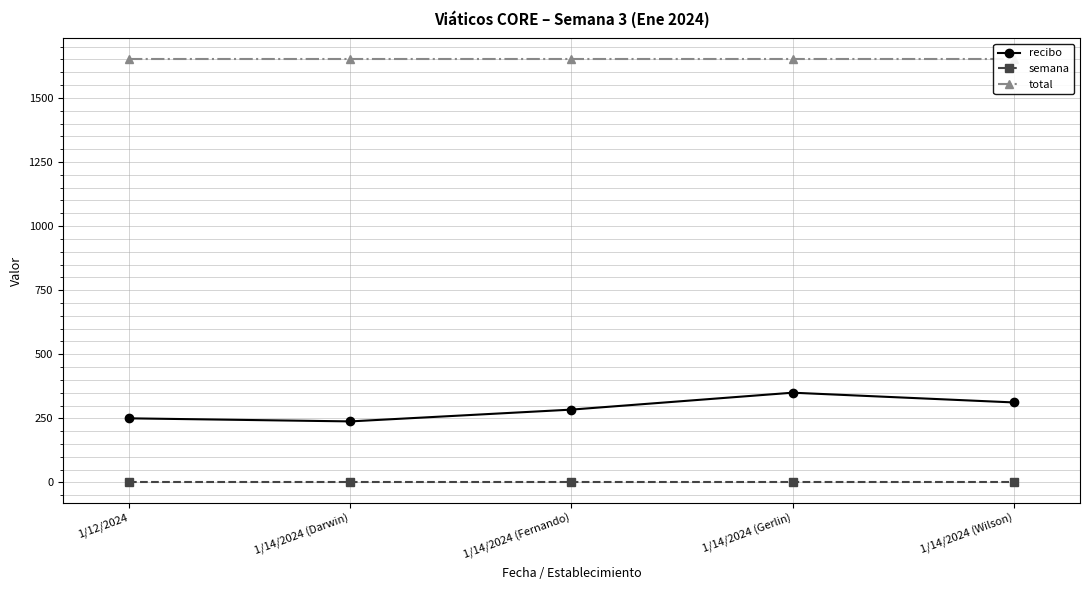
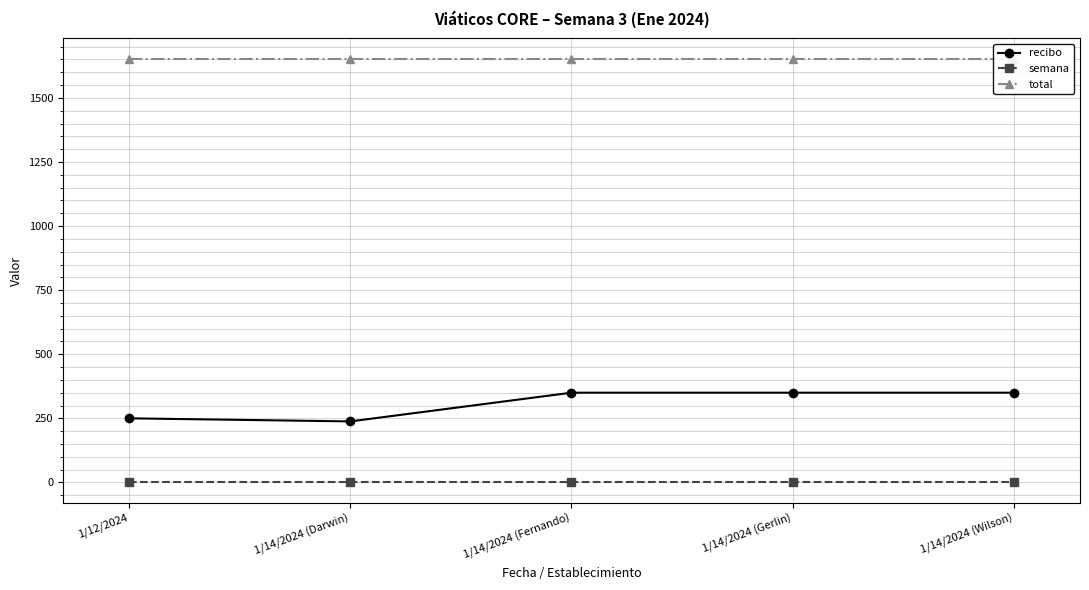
  {
    "recibo": {
      "1/12/2024": 250,
      "1/14/2024 (Darwin)": 240,
-     "1/14/2024 (Fernando)": 280,
+     "1/14/2024 (Fernando)": 350,
      "1/14/2024 (Gerlin)": 350,
-     "1/14/2024 (Wilson)": 310
+     "1/14/2024 (Wilson)": 350
    },
    "semana": {
      "1/12/2024": 0,
      "1/14/2024 (Darwin)": 0,
      "1/14/2024 (Fernando)": 0,
      "1/14/2024 (Gerlin)": 0,
      "1/14/2024 (Wilson)": 0
    },
    "total": {
      "1/12/2024": 1650,
      "1/14/2024 (Darwin)": 1650,
      "1/14/2024 (Fernando)": 1650,
      "1/14/2024 (Gerlin)": 1650
    }
  }
